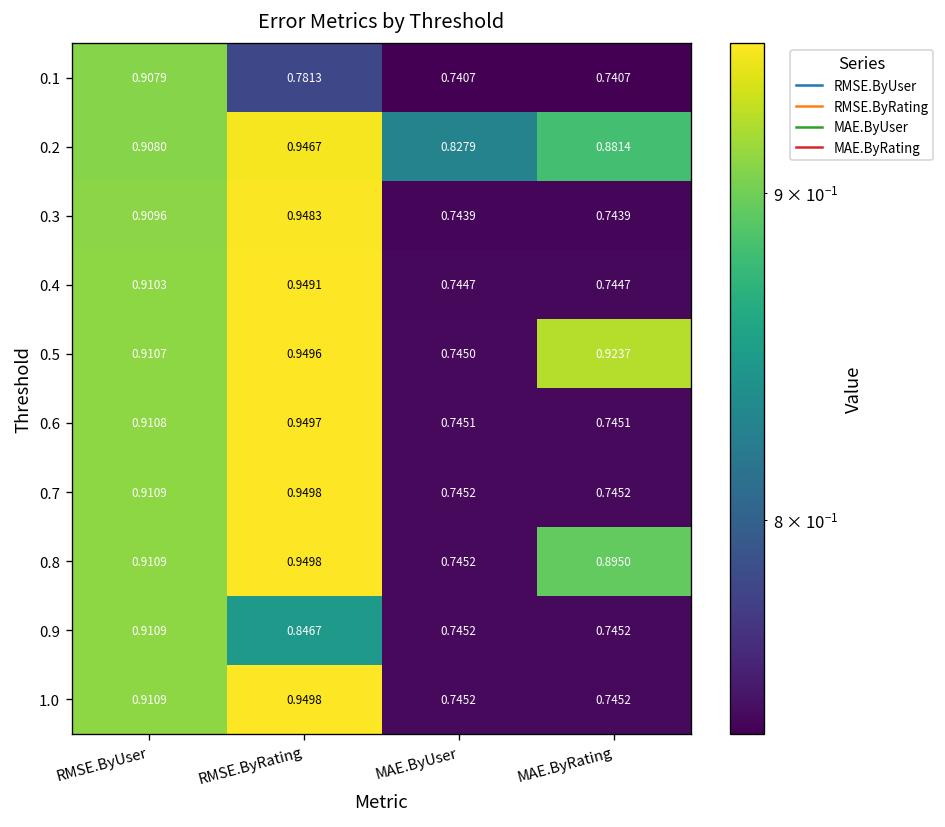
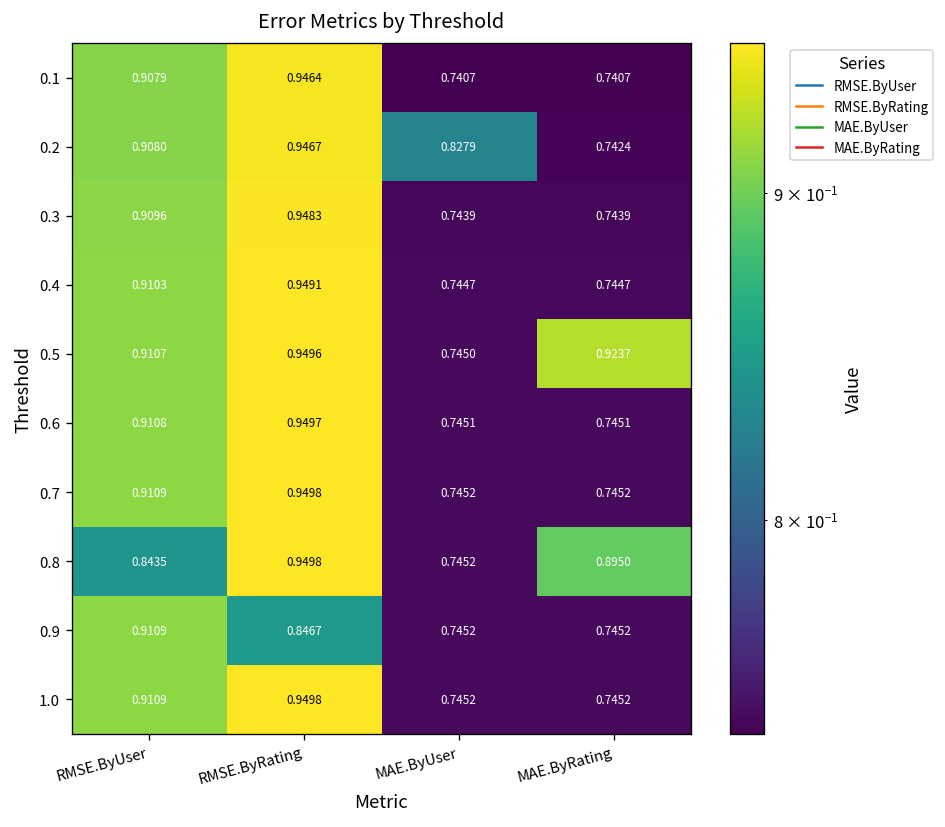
  {
    "0.1": {
      "RMSE.ByUser": 0.9079,
-     "RMSE.ByRating": 0.7813,
+     "RMSE.ByRating": 0.9464,
      "MAE.ByUser": 0.7407,
      "MAE.ByRating": 0.7407
    },
    "0.2": {
      "RMSE.ByUser": 0.9080,
      "RMSE.ByRating": 0.9467,
      "MAE.ByUser": 0.8279,
-     "MAE.ByRating": 0.8814
+     "MAE.ByRating": 0.7424
    },
    "0.3": {
      "RMSE.ByUser": 0.9096,
      "RMSE.ByRating": 0.9483,
      "MAE.ByUser": 0.7439,
      "MAE.ByRating": 0.7439
    },
    "0.4": {
      "RMSE.ByUser": 0.9103,
      "RMSE.ByRating": 0.9491,
      "MAE.ByUser": 0.7447,
      "MAE.ByRating": 0.7447
    },
    "0.5": {
      "RMSE.ByUser": 0.9107,
      "RMSE.ByRating": 0.9496,
      "MAE.ByUser": 0.7450,
      "MAE.ByRating": 0.9237
    },
    "0.6": {
      "RMSE.ByUser": 0.9108,
      "RMSE.ByRating": 0.9497,
      "MAE.ByUser": 0.7451,
      "MAE.ByRating": 0.7451
    },
    "0.7": {
      "RMSE.ByUser": 0.9109,
      "RMSE.ByRating": 0.9498,
      "MAE.ByUser": 0.7452,
      "MAE.ByRating": 0.7452
    },
    "0.8": {
-     "RMSE.ByUser": 0.9109,
+     "RMSE.ByUser": 0.8435,
      "RMSE.ByRating": 0.9498,
      "MAE.ByUser": 0.7452,
      "MAE.ByRating": 0.8950
    },
    "0.9": {
      "RMSE.ByUser": 0.9109,
      "RMSE.ByRating": 0.8467,
      "MAE.ByUser": 0.7452,
      "MAE.ByRating": 0.7452
    },
    "1.0": {
      "RMSE.ByUser": 0.9109,
      "RMSE.ByRating": 0.9498,
      "MAE.ByUser": 0.7452,
      "MAE.ByRating": 0.7452
    }
  }
